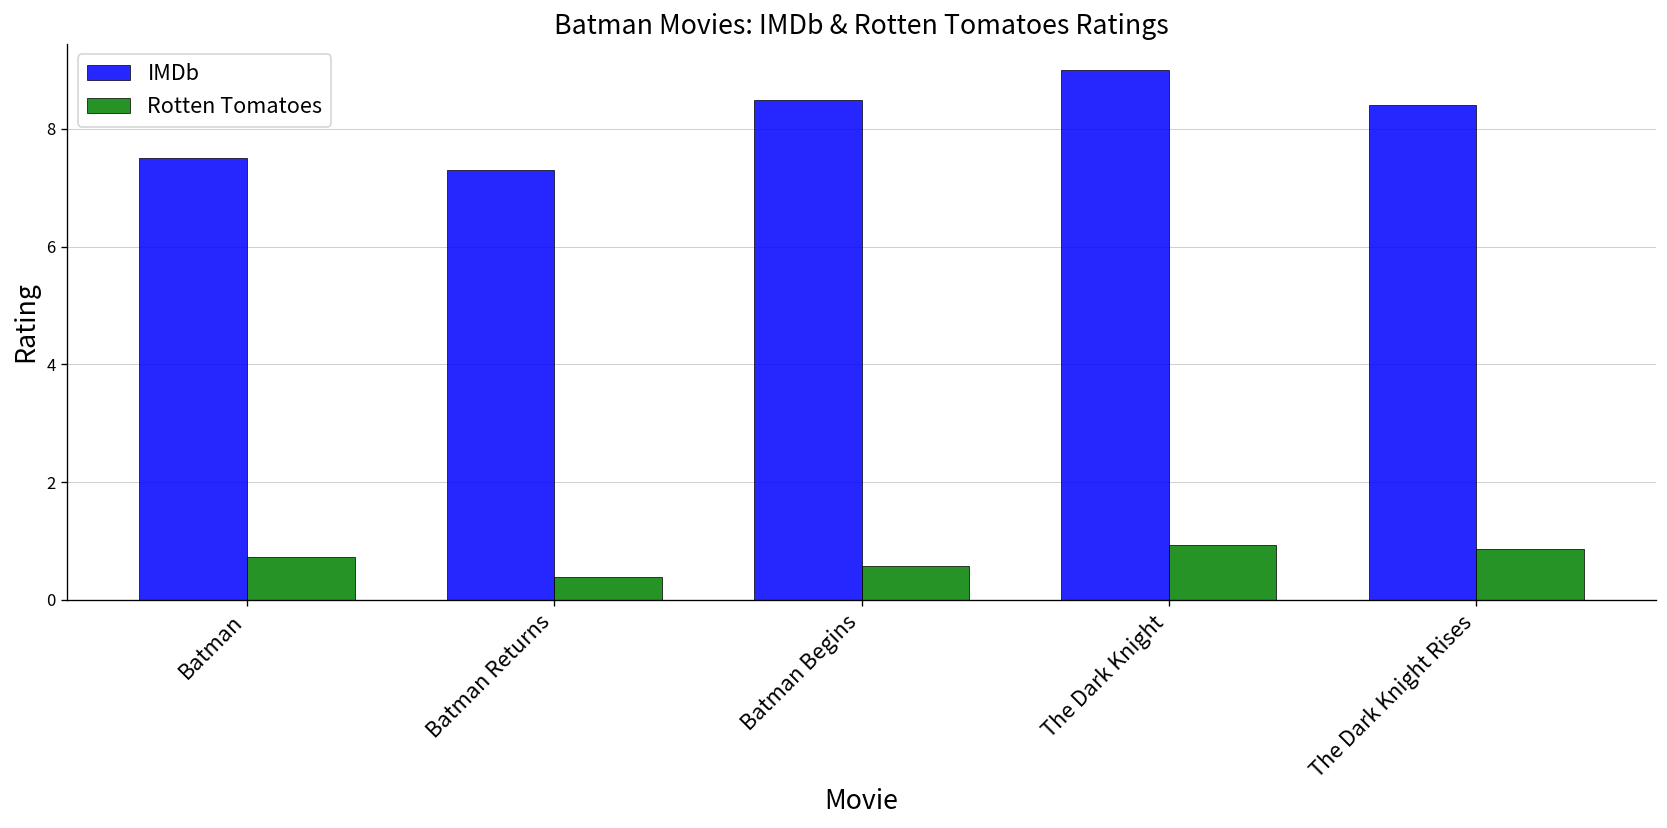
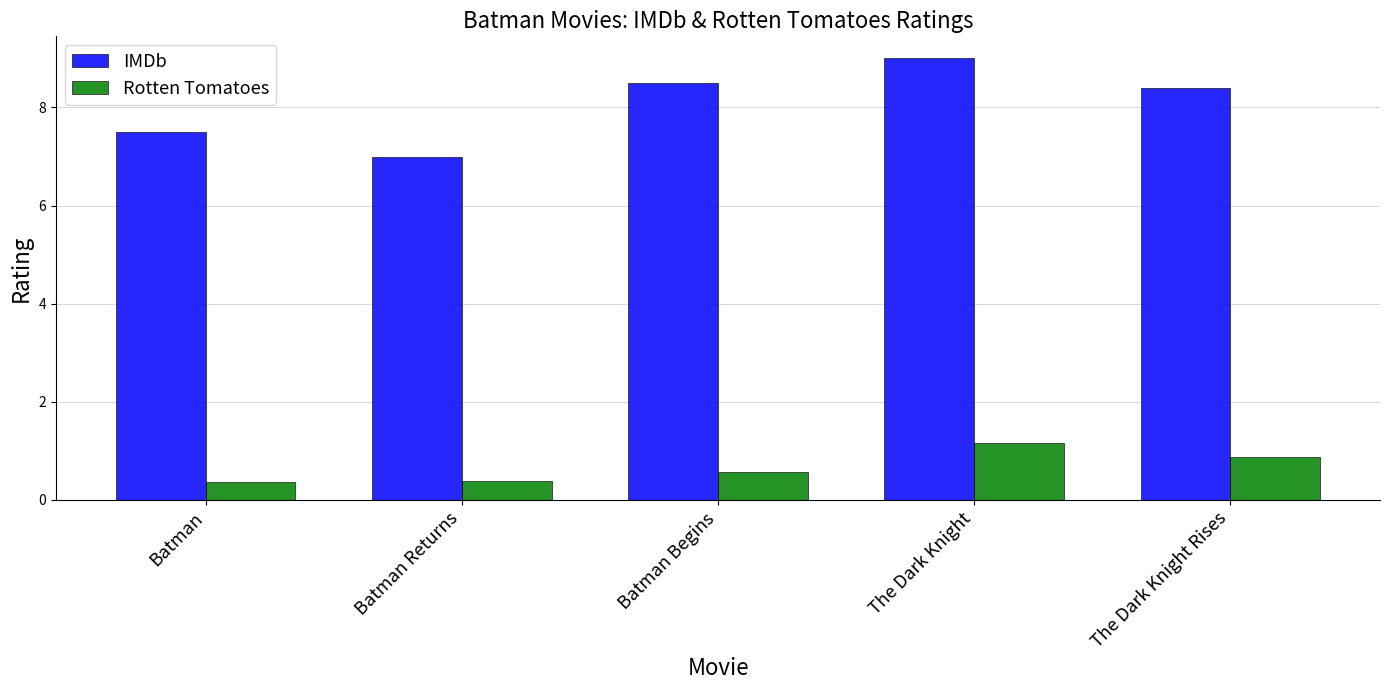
  {
    "IMDb": {
      "Batman": 7.5,
-     "Batman Returns": 7.3,
+     "Batman Returns": 7.0,
      "Batman Begins": 8.5,
      "The Dark Knight": 9.0,
      "The Dark Knight Rises": 8.4
    },
    "Rotten Tomatoes": {
-     "Batman": 0.7,
+     "Batman": 0.4,
      "Batman Returns": 0.4,
      "Batman Begins": 0.6,
-     "The Dark Knight": 0.9,
+     "The Dark Knight": 1.2,
      "The Dark Knight Rises": 0.9
    }
  }
